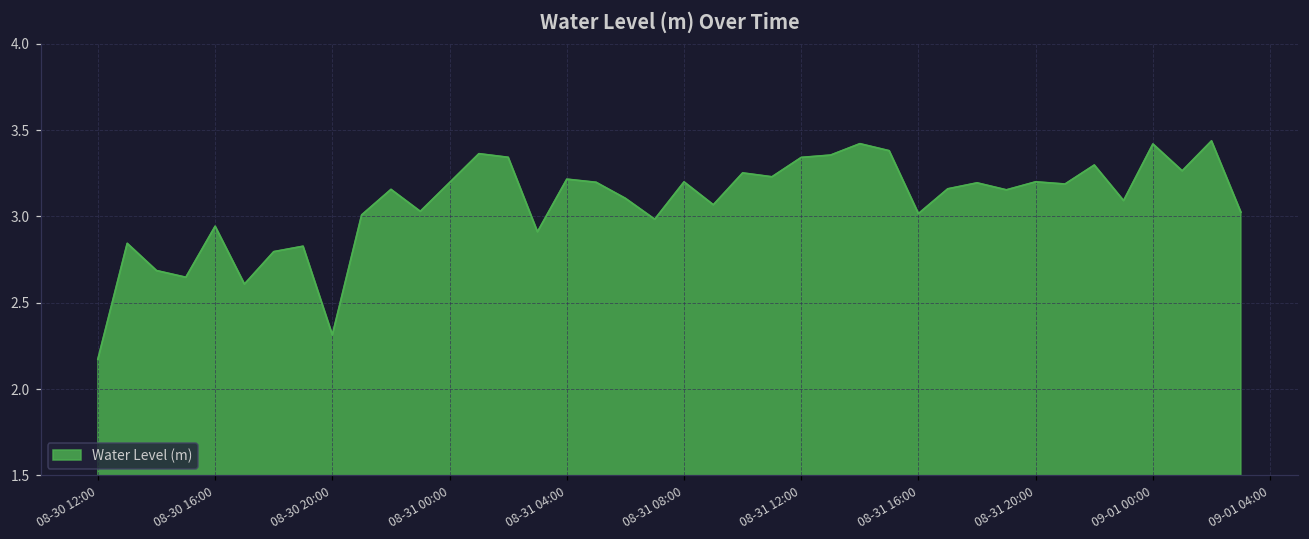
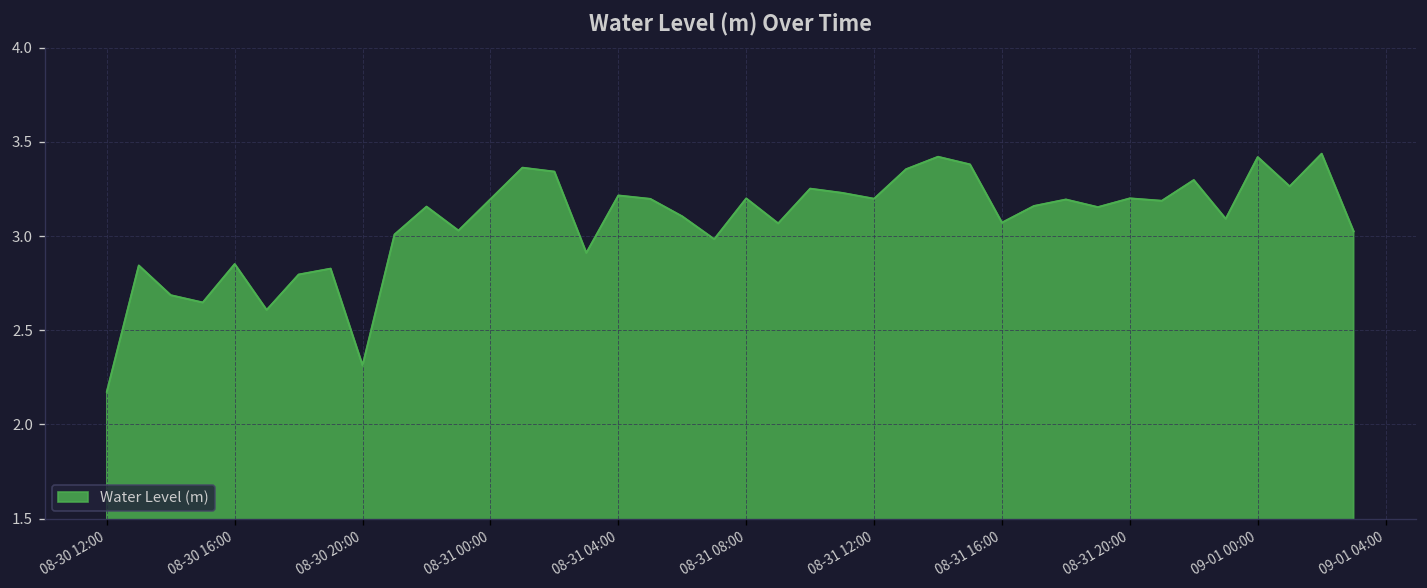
  {
    "08-30 12:00": 2.17,
-   "08-30 16:00": 2.94,
+   "08-30 16:00": 2.85,
    "08-30 20:00": 2.31,
    "08-31 00:00": 3.20,
    "08-31 04:00": 3.22,
    "08-31 08:00": 3.20,
-   "08-31 12:00": 3.34,
-   "08-31 16:00": 3.02,
+   "08-31 12:00": 3.20,
+   "08-31 16:00": 3.07,
    "08-31 20:00": 3.20,
    "09-01 00:00": 3.42
  }
